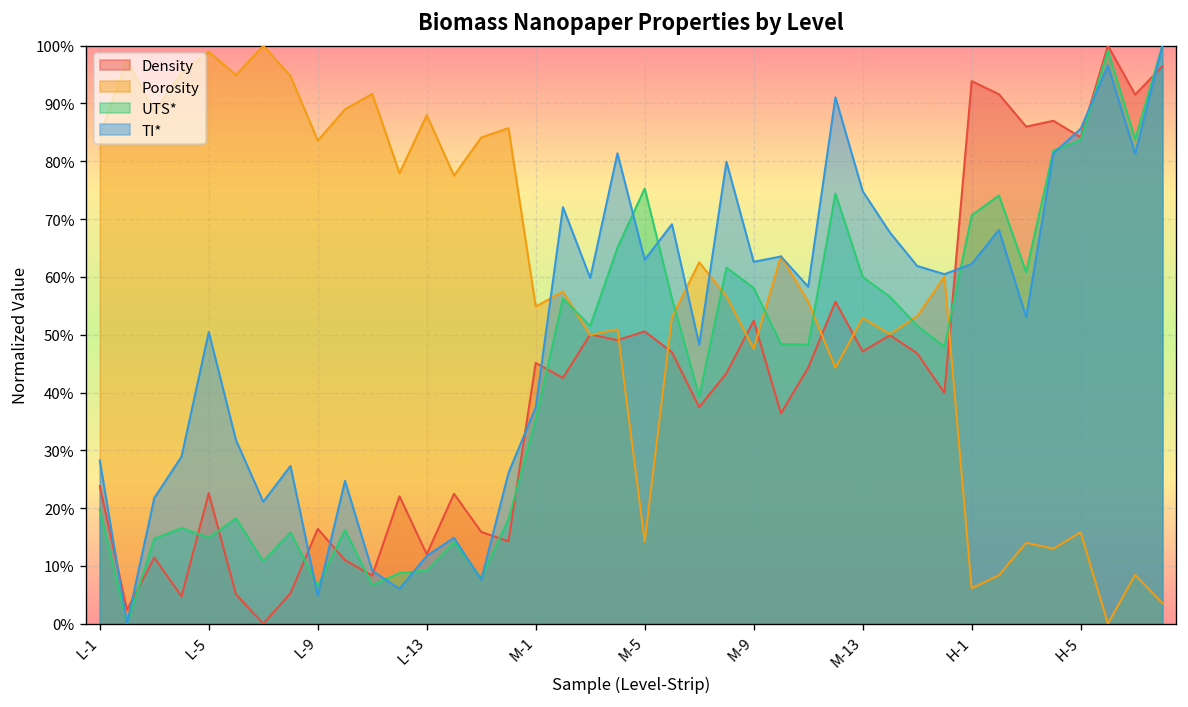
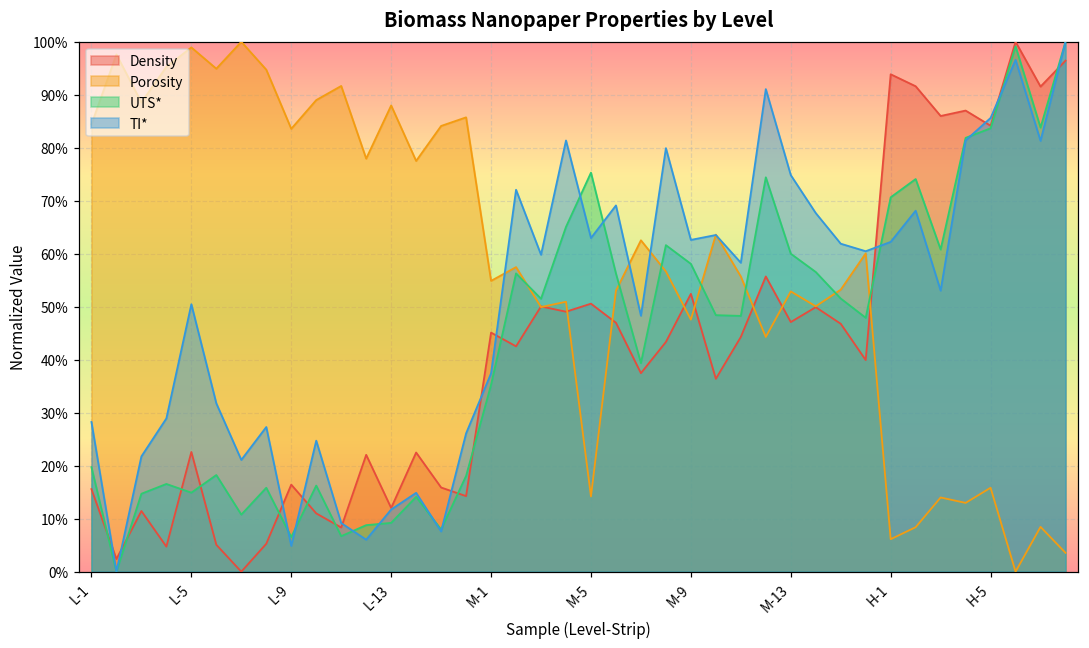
  {
    "Density": {
-     "L-1": "24%",
+     "L-1": "16%",
      "L-5": "23%",
      "L-9": "16%",
      "M-1": "45%",
      "M-5": "51%",
      "M-9": "52%",
      "M-13": "47%",
      "H-1": "94%"
    },
    "Porosity": {
      "L-5": "99%",
      "L-9": "84%",
      "L-13": "88%",
      "M-1": "55%",
      "M-5": "14%",
      "M-9": "48%",
      "M-13": "53%",
      "H-1": "6%",
      "H-5": "16%"
    },
    "UTS*": {
      "L-1": "20%",
      "L-5": "15%",
      "L-9": "7%",
      "L-13": "9%",
      "M-1": "35%",
      "M-5": "75%",
      "M-9": "58%",
      "M-13": "60%",
      "H-1": "71%"
    },
    "TI*": {
      "L-1": "28%",
      "L-5": "50%",
      "L-9": "5%",
      "M-1": "37%",
      "M-5": "63%",
      "M-9": "63%",
      "M-13": "75%",
      "H-1": "62%",
      "H-5": "86%"
    }
  }
